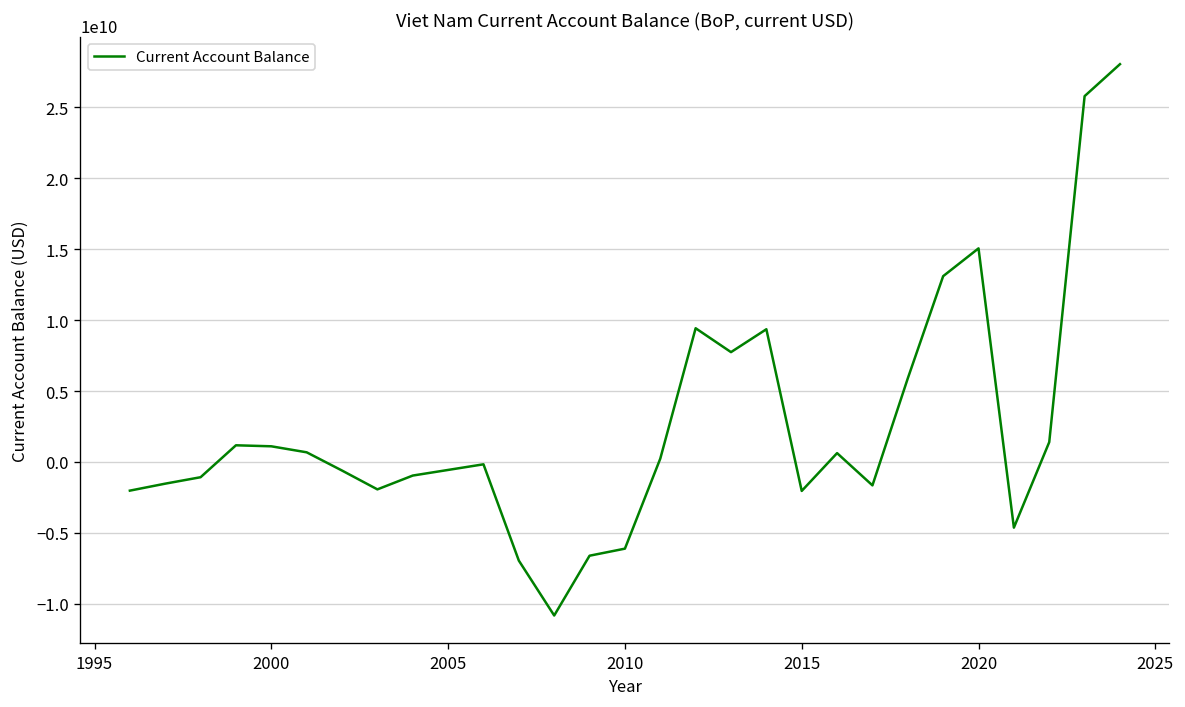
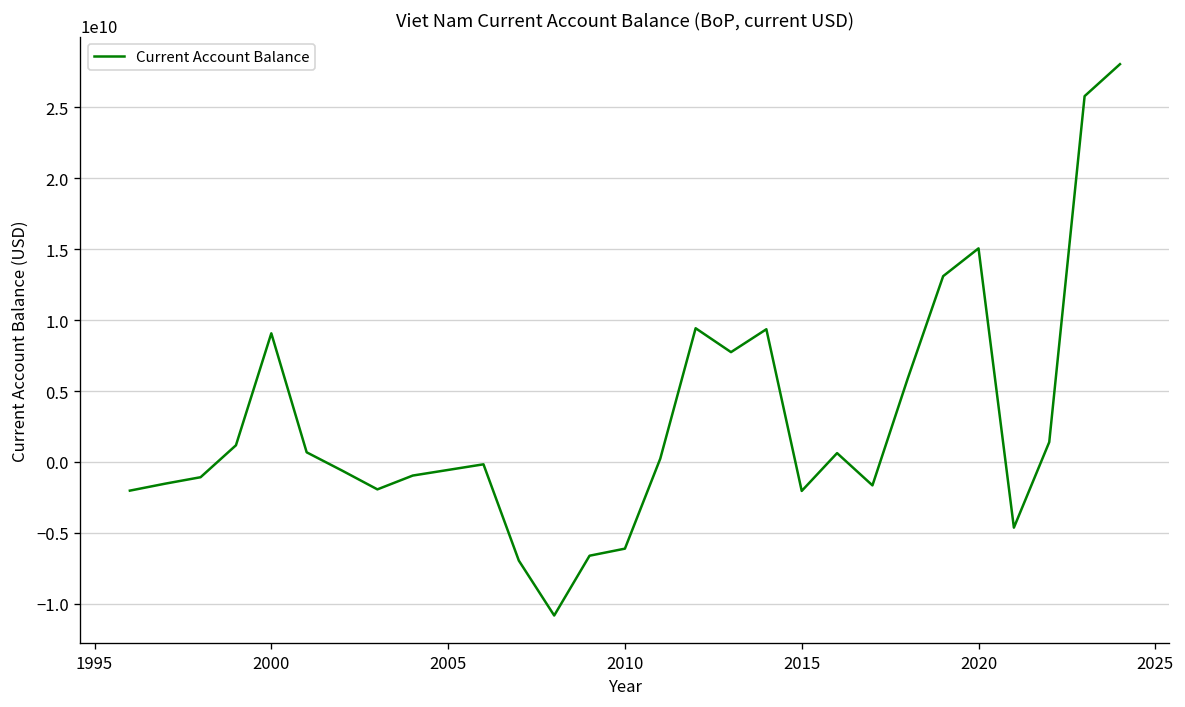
  {
-   "2000": 1100000000,
+   "2000": 9100000000,
    "2005": -600000000,
    "2010": -6100000000,
    "2015": -2000000000,
    "2020": 15100000000
  }
